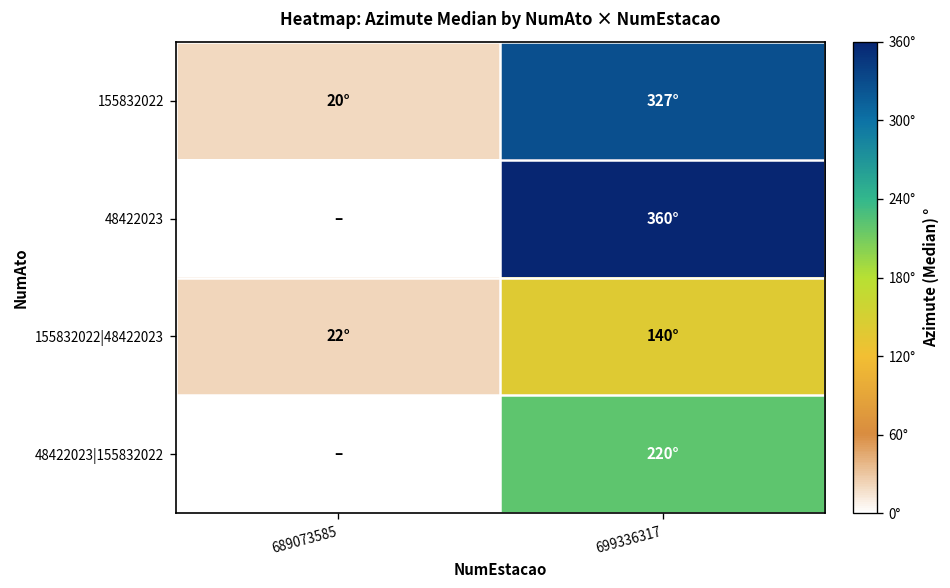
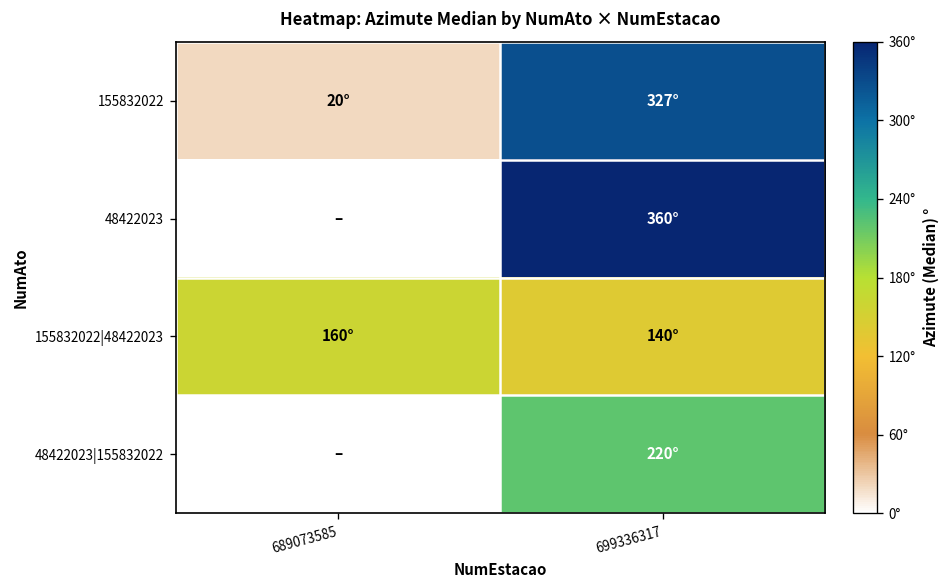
  {
    "155832022": {
      "689073585": "20°",
      "699336317": "327°"
    },
    "48422023": {
      "699336317": "360°"
    },
    "155832022|48422023": {
-     "689073585": "22°",
+     "689073585": "160°",
      "699336317": "140°"
    },
    "48422023|155832022": {
      "699336317": "220°"
    }
  }
